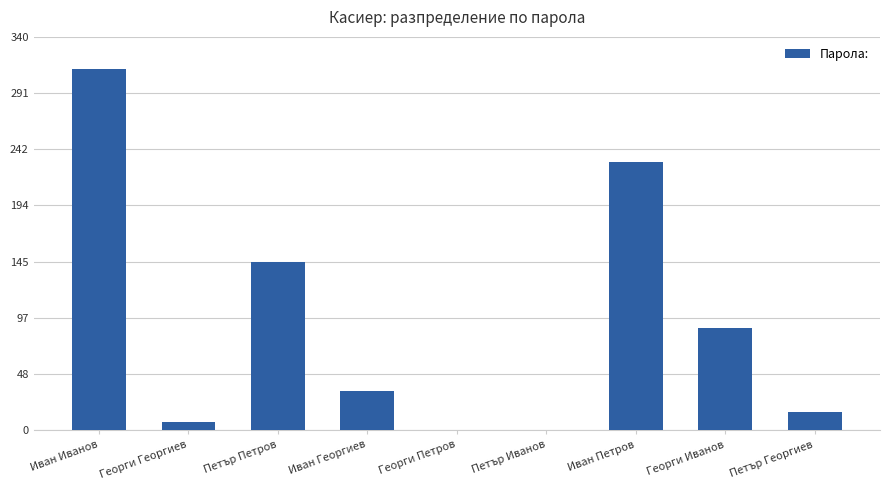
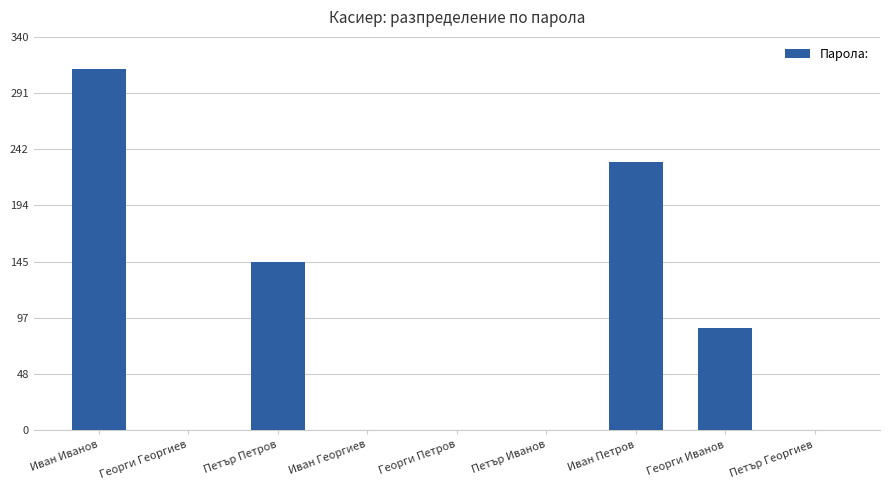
  {
    "Иван Иванов": 312,
-   "Георги Георгиев": 7,
+   "Георги Георгиев": 0,
    "Петър Петров": 145,
-   "Иван Георгиев": 34,
+   "Иван Георгиев": 0,
    "Иван Петров": 232,
    "Георги Иванов": 88,
-   "Петър Георгиев": 16
+   "Петър Георгиев": 0
  }
